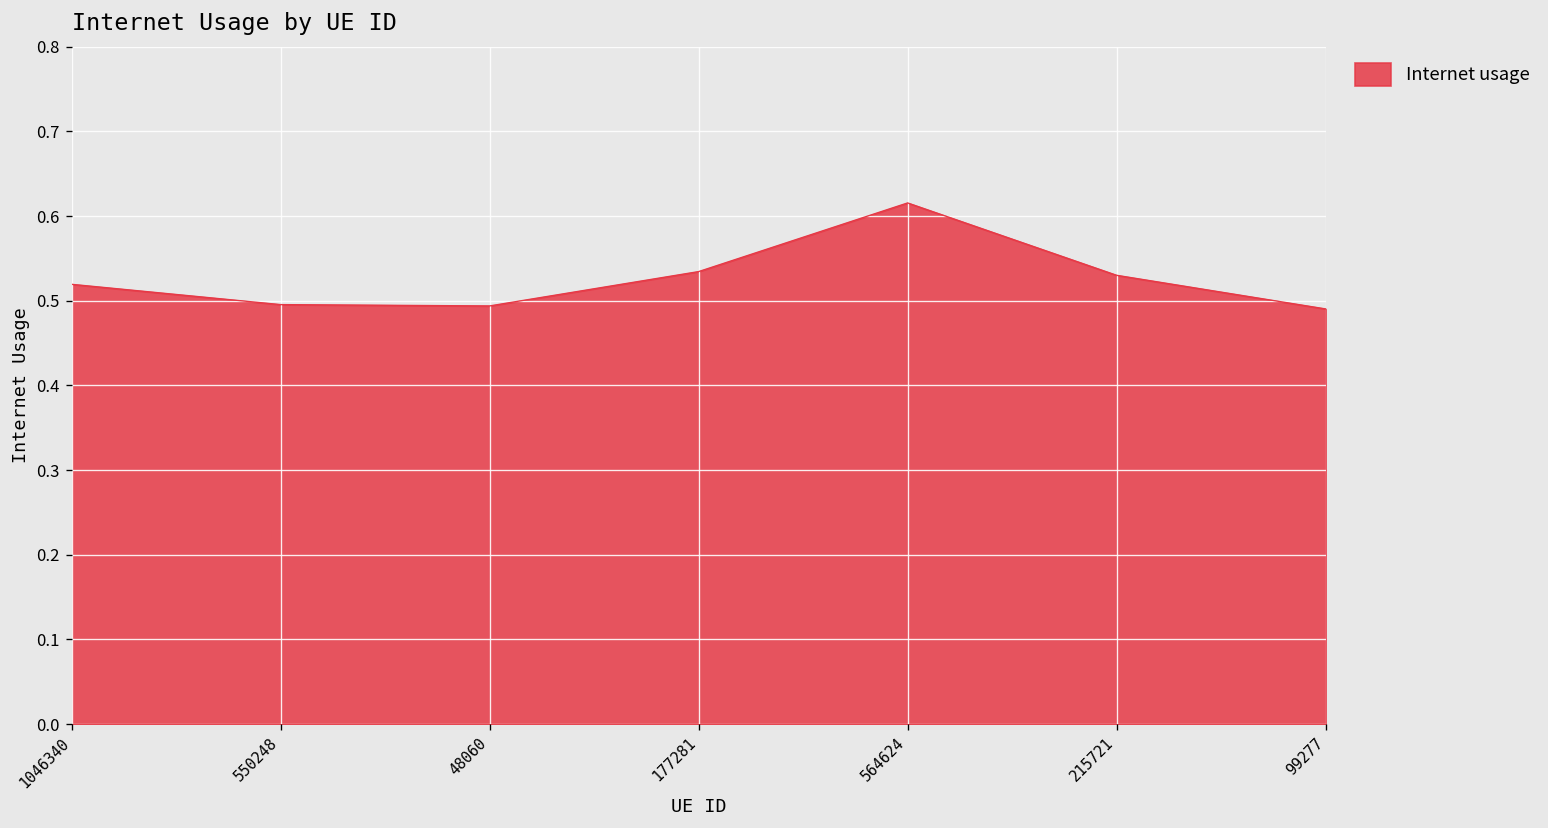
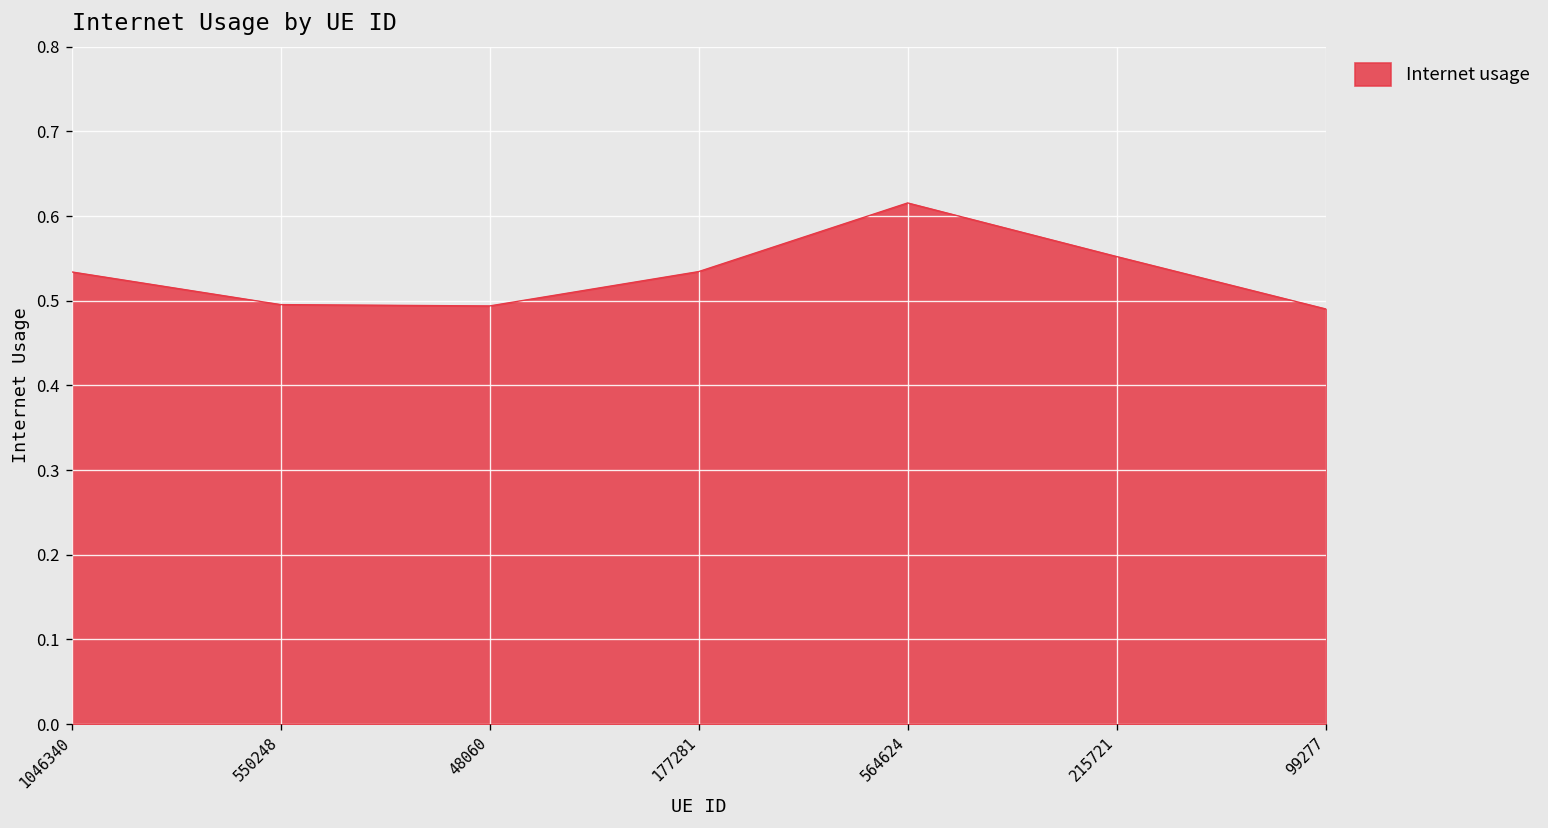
  {
-   "1046340": 0.52,
+   "1046340": 0.53,
    "550248": 0.50,
    "48060": 0.49,
    "177281": 0.53,
    "564624": 0.62,
-   "215721": 0.53,
+   "215721": 0.55,
    "99277": 0.49
  }
